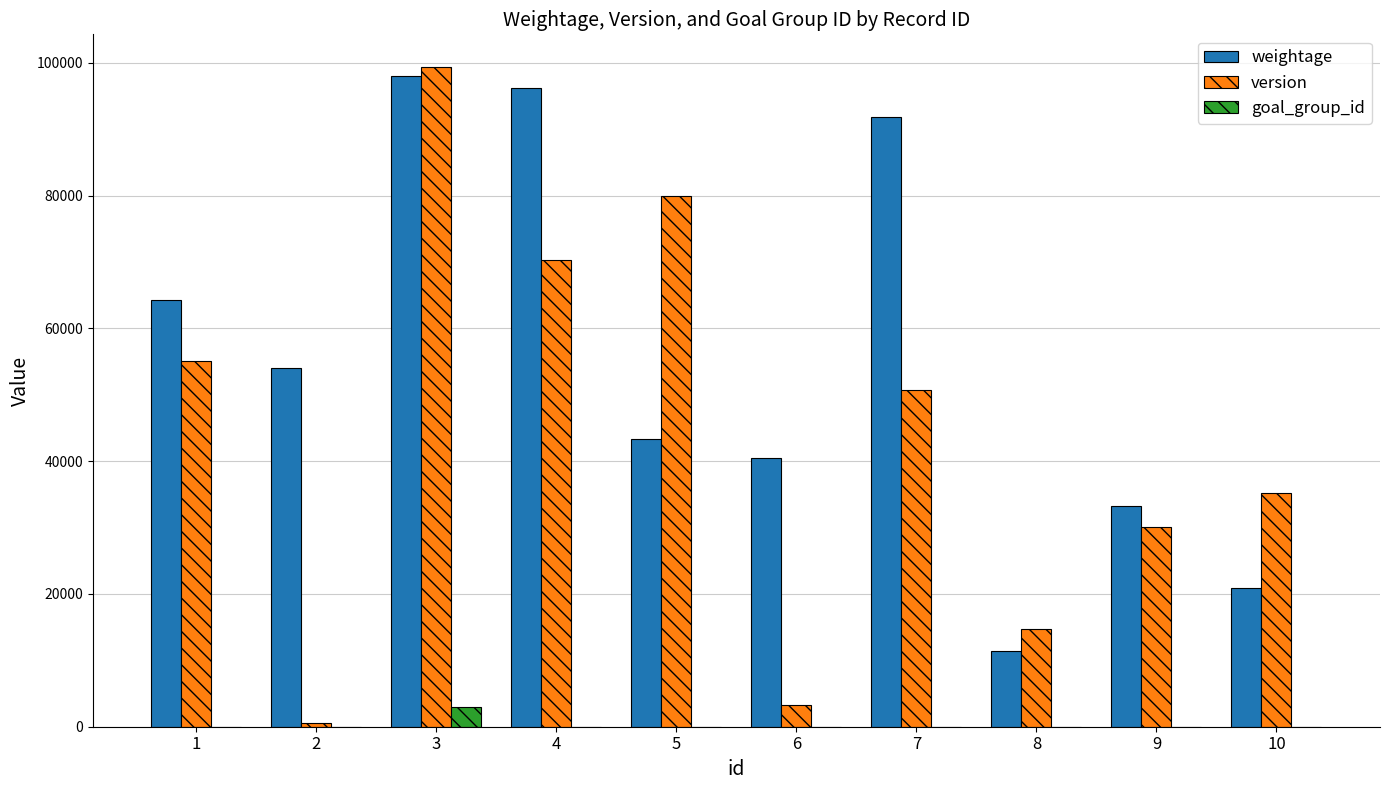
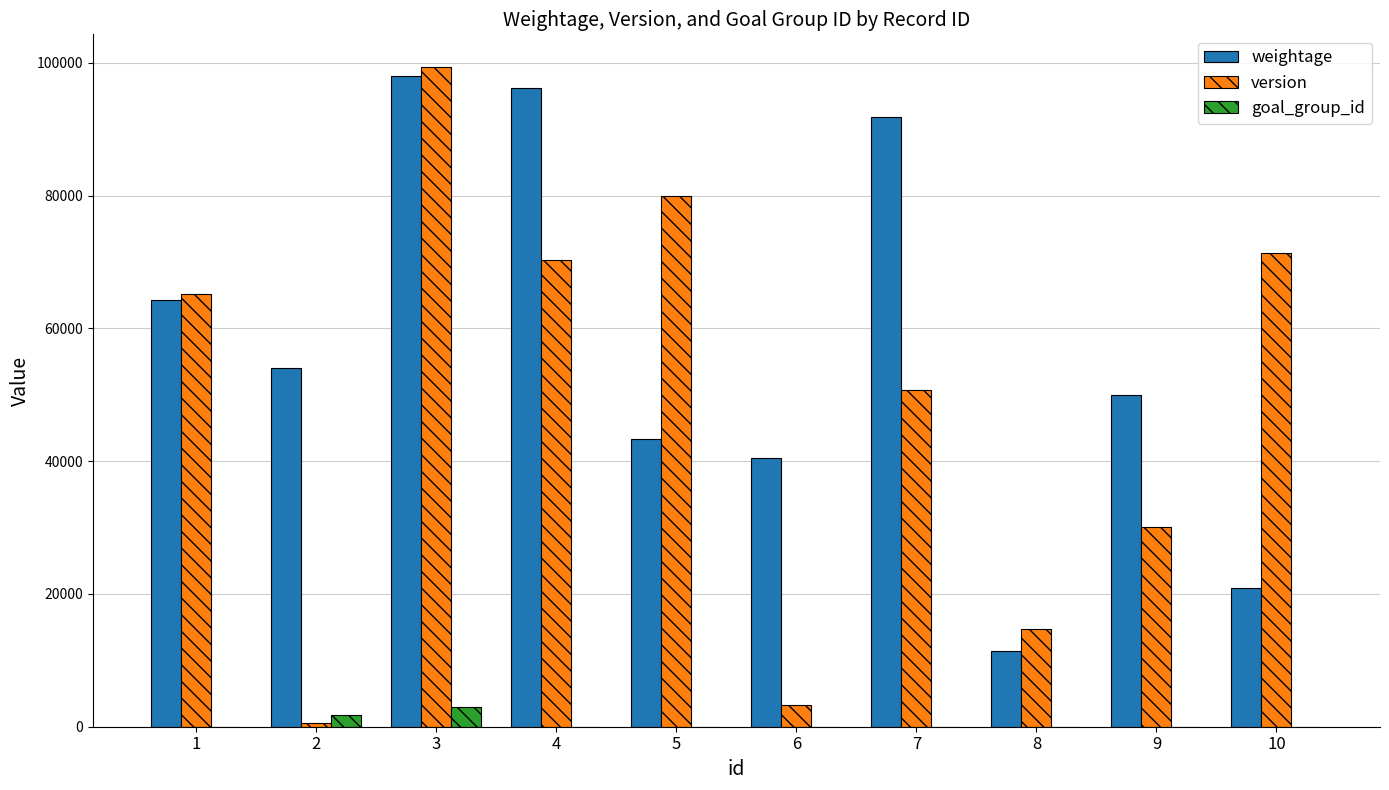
  {
    "weightage": {
      "1": 64000,
      "2": 54000,
      "3": 98000,
      "4": 96000,
      "5": 43000,
      "6": 40000,
      "7": 92000,
      "8": 11000,
-     "9": 33000,
+     "9": 50000,
      "10": 21000
    },
    "version": {
-     "1": 55000,
+     "1": 65000,
      "2": 0,
      "3": 99000,
      "4": 70000,
      "5": 80000,
      "6": 3000,
      "7": 51000,
      "8": 15000,
      "9": 30000,
-     "10": 35000
+     "10": 71000
    },
    "goal_group_id": {
-     "2": 0,
+     "2": 2000,
      "3": 3000
    }
  }
